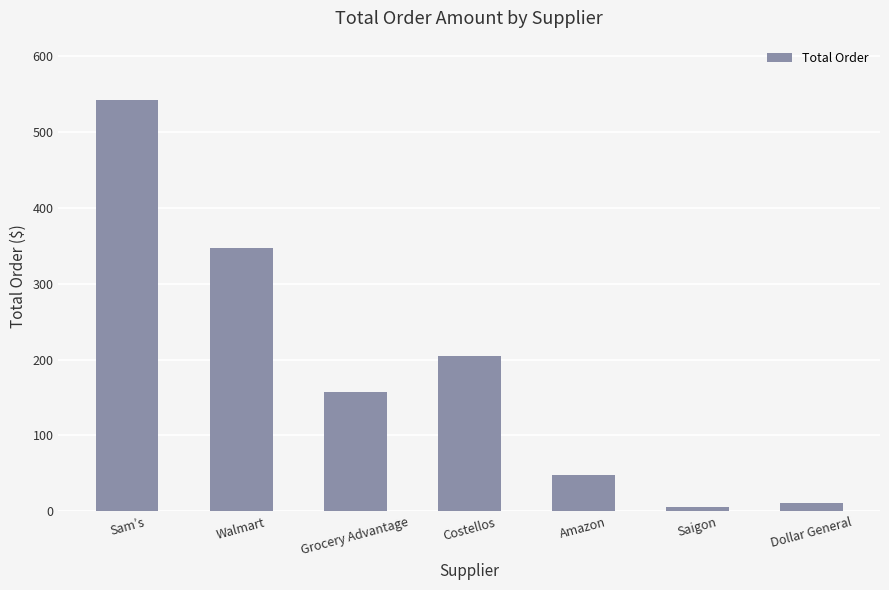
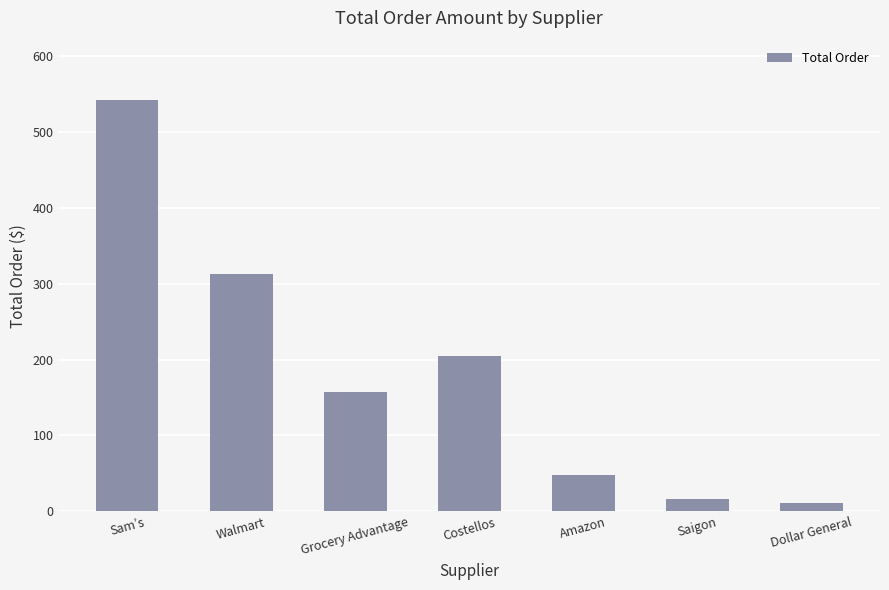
  {
    "Sam’s": 540,
-   "Walmart": 350,
+   "Walmart": 310,
    "Grocery Advantage": 160,
    "Costellos": 200,
    "Amazon": 50,
-   "Saigon": 10,
+   "Saigon": 20,
    "Dollar General": 10
  }
